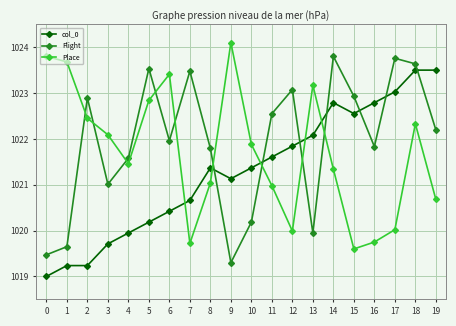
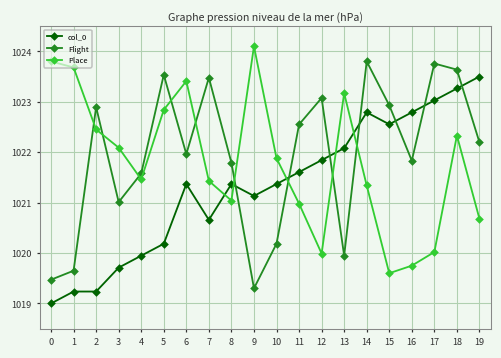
  {
    "col_0": {
      "0": 1019.0,
      "1": 1019.2,
      "2": 1019.2,
      "3": 1019.7,
      "4": 1019.9,
      "5": 1020.2,
-     "6": 1020.4,
+     "6": 1021.4,
      "7": 1020.7,
      "8": 1021.4,
      "9": 1021.1,
      "10": 1021.4,
      "11": 1021.6,
      "12": 1021.8,
      "13": 1022.1,
      "14": 1022.8,
      "15": 1022.6,
      "16": 1022.8,
      "17": 1023.0,
-     "18": 1023.5,
+     "18": 1023.3,
      "19": 1023.5
    },
    "Flight": {
      "0": 1019.5,
      "1": 1019.6,
      "2": 1022.9,
      "3": 1021.0,
      "4": 1021.6,
      "5": 1023.5,
      "6": 1022.0,
      "7": 1023.5,
      "8": 1021.8,
      "9": 1019.3,
      "10": 1020.2,
      "11": 1022.5,
      "12": 1023.1,
      "13": 1019.9,
      "14": 1023.8,
      "15": 1022.9,
      "16": 1021.8,
      "17": 1023.8,
      "18": 1023.6,
      "19": 1022.2
    },
    "Place": {
      "2": 1022.4,
      "3": 1022.1,
      "4": 1021.5,
      "5": 1022.8,
      "6": 1023.4,
-     "7": 1019.7,
+     "7": 1021.4,
      "8": 1021.0,
      "9": 1024.1,
      "10": 1021.9,
      "11": 1021.0,
      "12": 1020.0,
      "13": 1023.2,
      "14": 1021.3,
      "15": 1019.6,
      "16": 1019.8,
      "17": 1020.0,
      "18": 1022.3,
      "19": 1020.7
    }
  }
